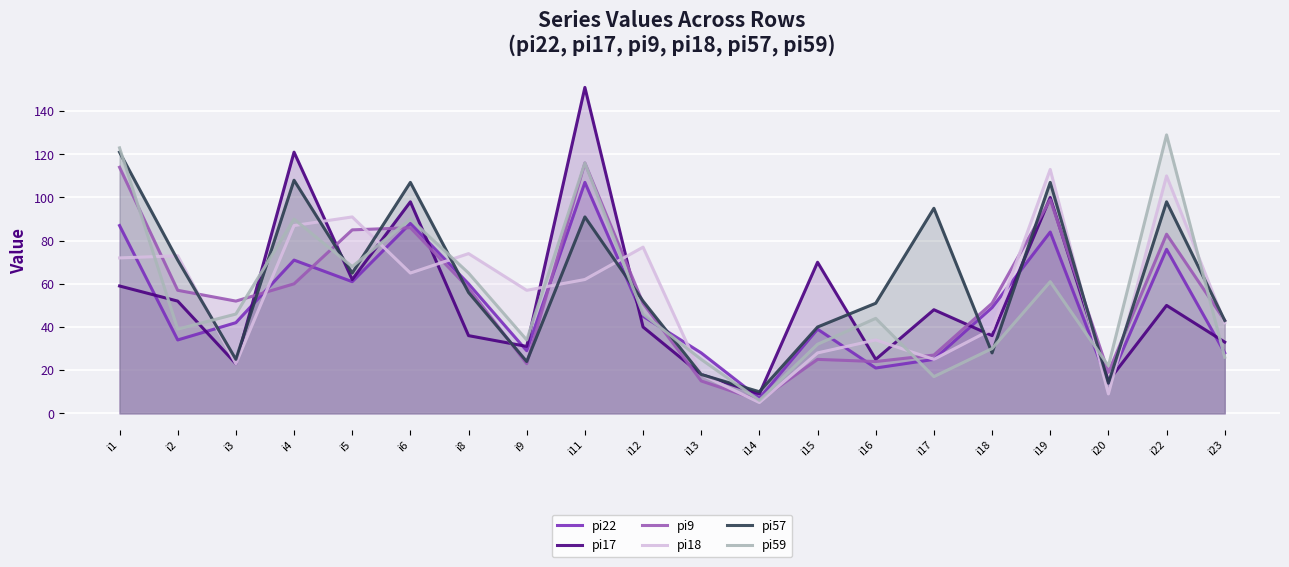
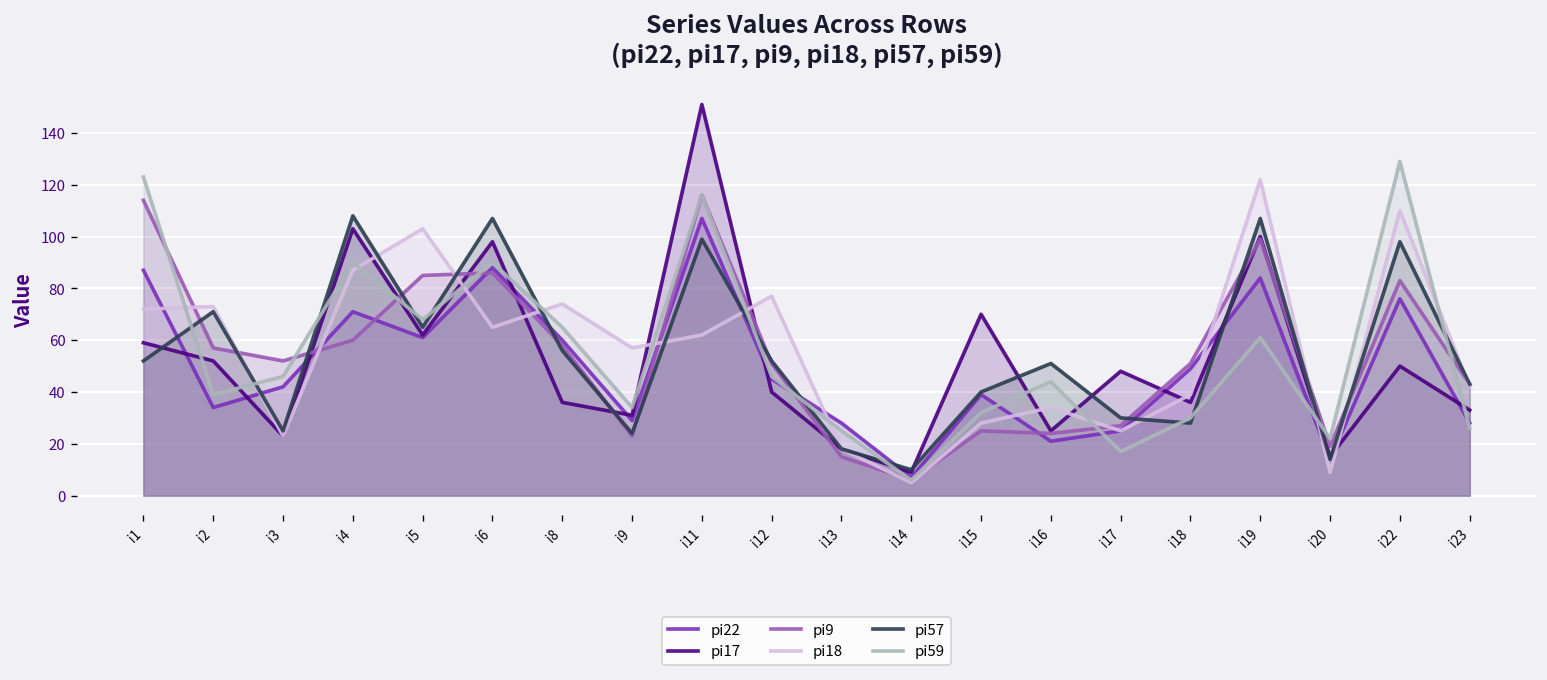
  {
    "pi17": {
      "i1": 59,
      "i2": 52,
-     "i4": 121,
+     "i4": 103,
      "i6": 98,
      "i8": 36,
      "i9": 31,
      "i11": 151,
      "i12": 40,
      "i15": 70,
      "i17": 48,
      "i18": 36,
      "i22": 50,
      "i23": 33
    },
    "pi18": {
      "i1": 72,
      "i2": 73,
      "i4": 87,
-     "i5": 91,
+     "i5": 103,
      "i6": 65,
      "i8": 74,
      "i9": 57,
      "i11": 62,
      "i12": 77,
      "i15": 28,
      "i16": 34,
      "i18": 39,
-     "i19": 113,
+     "i19": 122,
      "i20": 9,
      "i22": 110
    },
    "pi57": {
-     "i1": 121,
+     "i1": 52,
      "i2": 71,
      "i3": 25,
      "i4": 108,
      "i5": 65,
      "i6": 107,
      "i8": 56,
-     "i11": 91,
+     "i11": 99,
      "i16": 51,
-     "i17": 95,
+     "i17": 30,
      "i18": 28,
      "i19": 107,
      "i22": 98
    },
    "pi59": {
      "i1": 123,
      "i2": 39,
      "i3": 46,
      "i4": 90,
      "i5": 68,
      "i6": 90,
      "i8": 65,
      "i9": 34,
      "i13": 25,
      "i15": 32,
      "i16": 44,
      "i17": 17,
      "i18": 30,
      "i19": 61,
      "i20": 22,
      "i22": 129,
      "i23": 26
    }
  }
